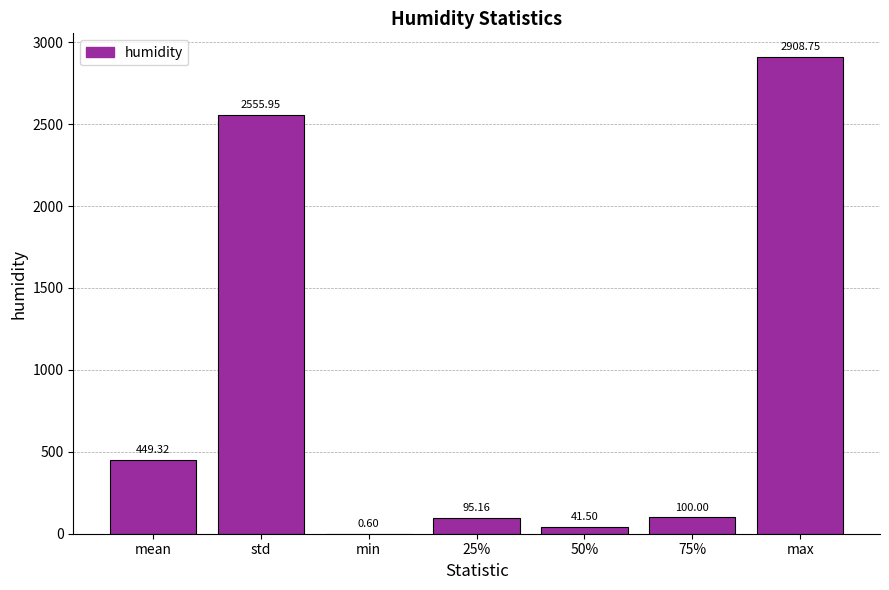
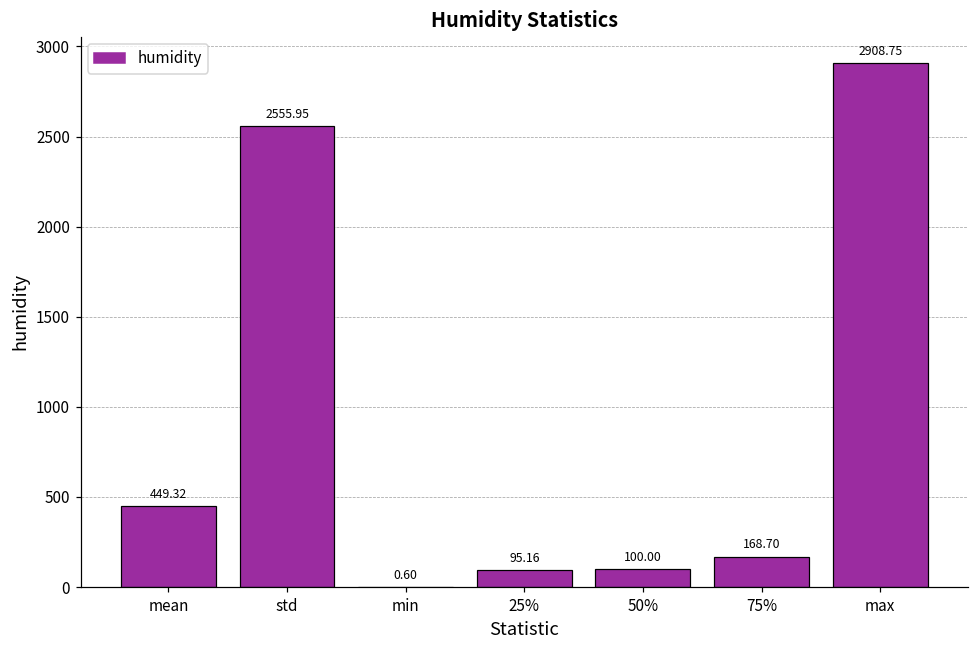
  {
    "mean": 449.32,
    "std": 2555.95,
    "min": 0.60,
    "25%": 95.16,
-   "50%": 41.50,
-   "75%": 100.00,
+   "50%": 100.00,
+   "75%": 168.70,
    "max": 2908.75
  }
